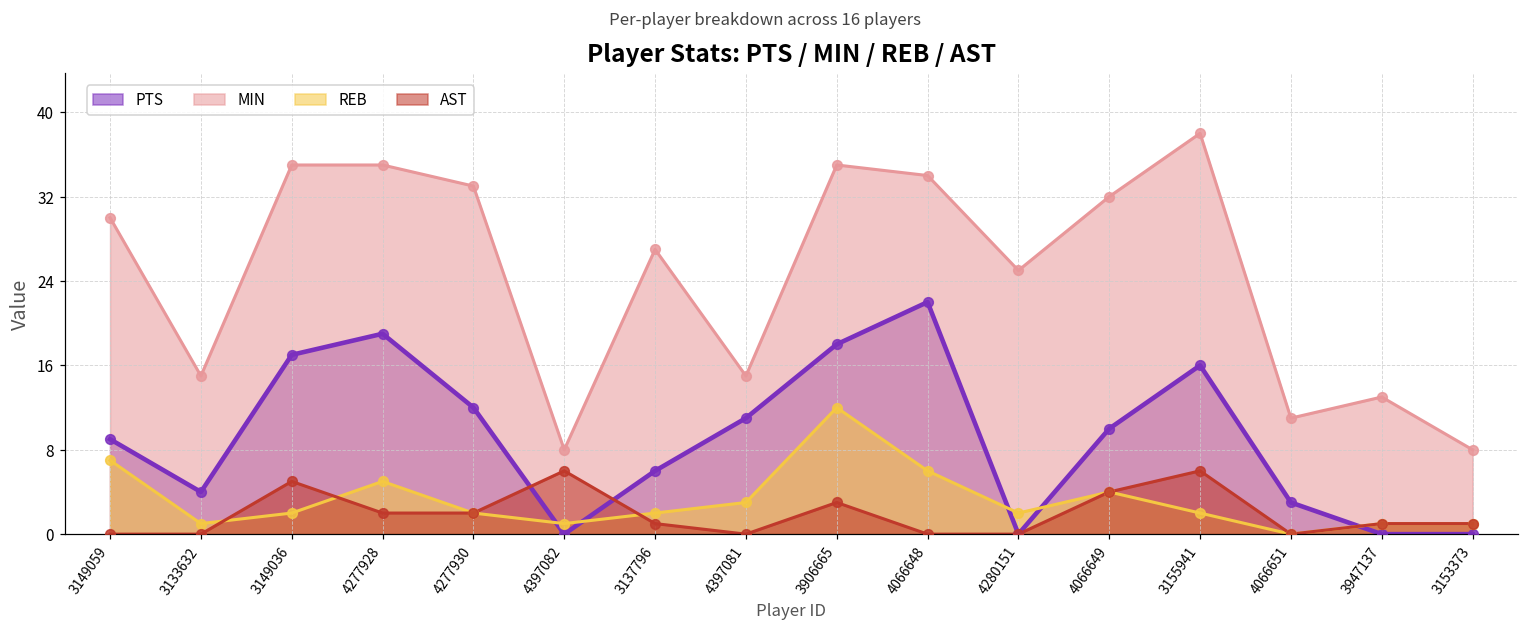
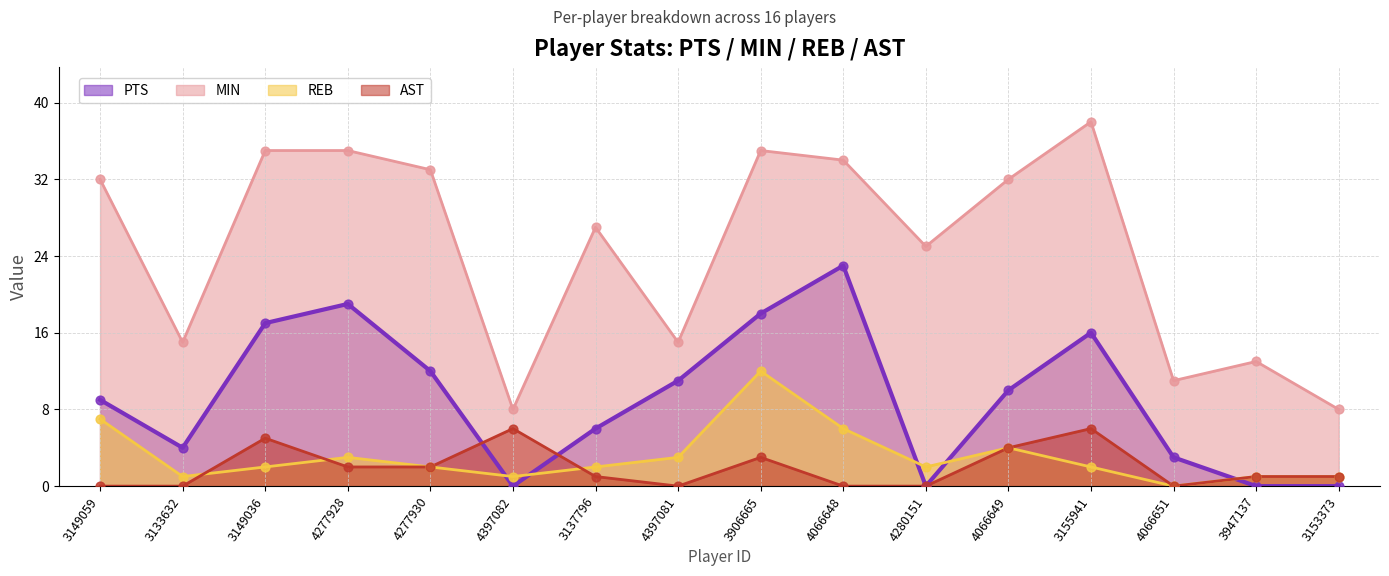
  {
    "PTS": {
      "3149059": 9,
      "3133632": 4,
      "3149036": 17,
      "4277928": 19,
      "4277930": 12,
      "4397082": 0,
      "3137796": 6,
      "4397081": 11,
      "3906665": 18,
-     "4066648": 22,
+     "4066648": 23,
      "4066649": 10,
      "3155941": 16,
      "4066651": 3,
      "3947137": 0,
      "3153373": 0
    },
    "MIN": {
-     "3149059": 30,
+     "3149059": 32,
      "3133632": 15,
      "3149036": 35,
      "4277928": 35,
      "4277930": 33,
      "4397082": 8,
      "3137796": 27,
      "4397081": 15,
      "3906665": 35,
      "4066648": 34,
      "4280151": 25,
      "4066649": 32,
      "3155941": 38,
      "4066651": 11,
      "3947137": 13,
      "3153373": 8
    },
    "REB": {
      "3149059": 7,
      "3133632": 1,
      "3149036": 2,
-     "4277928": 5,
+     "4277928": 3,
      "4397082": 1,
      "3137796": 2,
      "4397081": 3,
      "3906665": 12,
      "4066648": 6,
      "4280151": 2,
      "3155941": 2
    },
    "AST": {
      "3149059": 0,
      "3133632": 0,
      "3149036": 5,
      "4277928": 2,
      "4397082": 6,
      "3137796": 1,
      "4397081": 0,
      "3906665": 3,
      "4066648": 0,
      "3155941": 6
    }
  }
